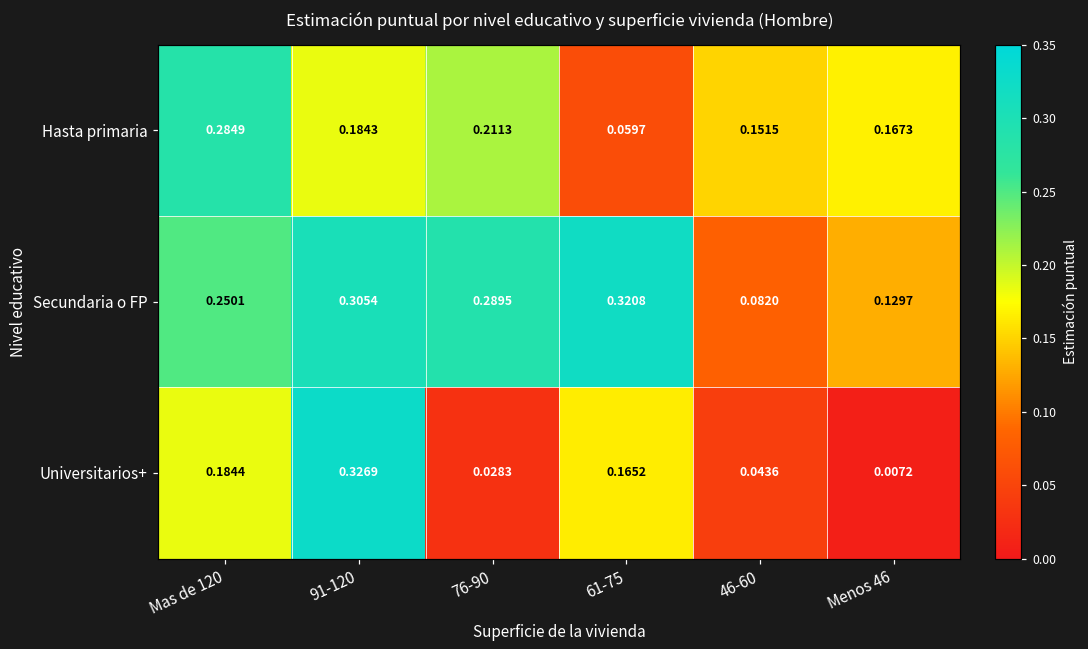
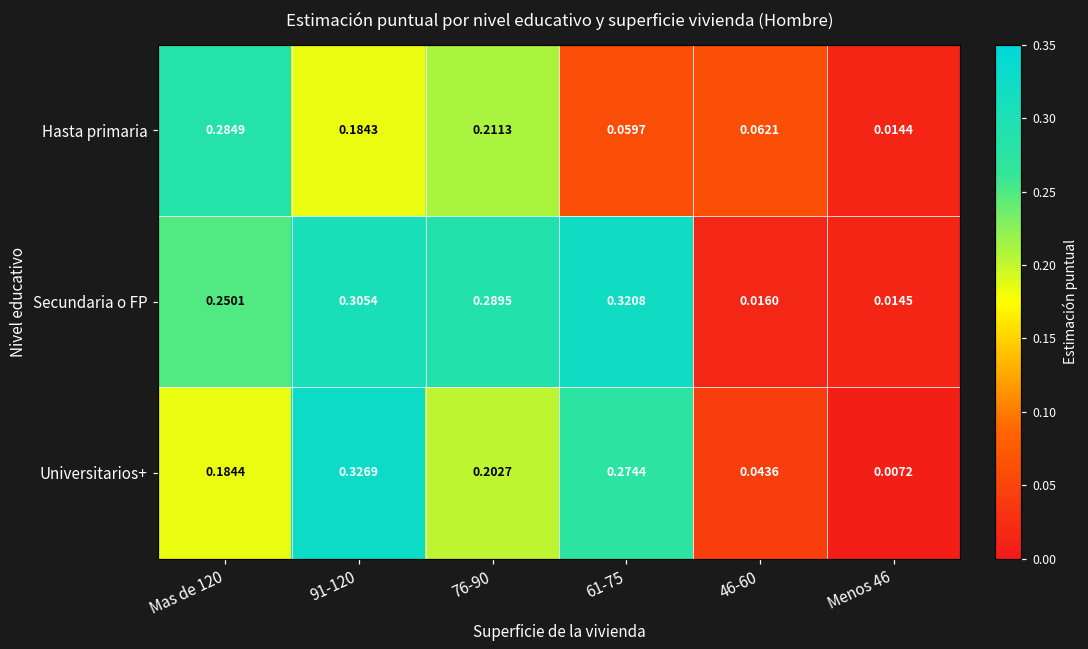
  {
    "Hasta primaria": {
      "Mas de 120": 0.2849,
      "91-120": 0.1843,
      "76-90": 0.2113,
      "61-75": 0.0597,
-     "46-60": 0.1515,
-     "Menos 46": 0.1673
+     "46-60": 0.0621,
+     "Menos 46": 0.0144
    },
    "Secundaria o FP": {
      "Mas de 120": 0.2501,
      "91-120": 0.3054,
      "76-90": 0.2895,
      "61-75": 0.3208,
-     "46-60": 0.0820,
-     "Menos 46": 0.1297
+     "46-60": 0.0160,
+     "Menos 46": 0.0145
    },
    "Universitarios+": {
      "Mas de 120": 0.1844,
      "91-120": 0.3269,
-     "76-90": 0.0283,
-     "61-75": 0.1652,
+     "76-90": 0.2027,
+     "61-75": 0.2744,
      "46-60": 0.0436,
      "Menos 46": 0.0072
    }
  }
